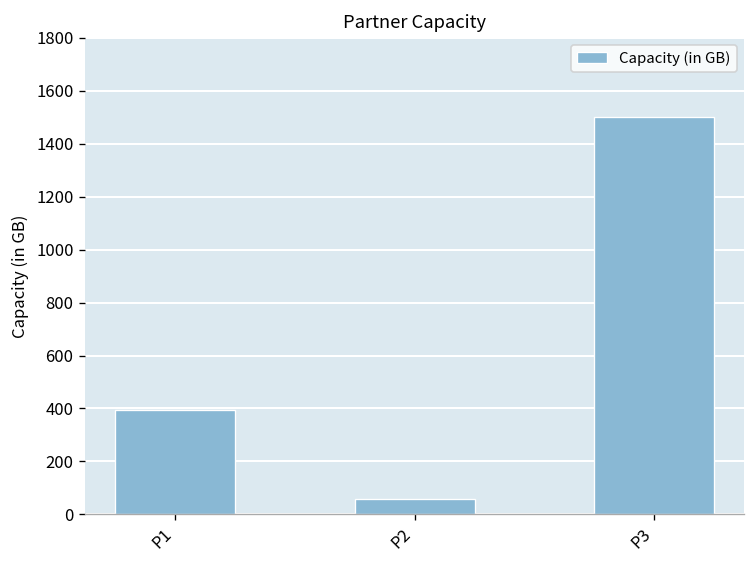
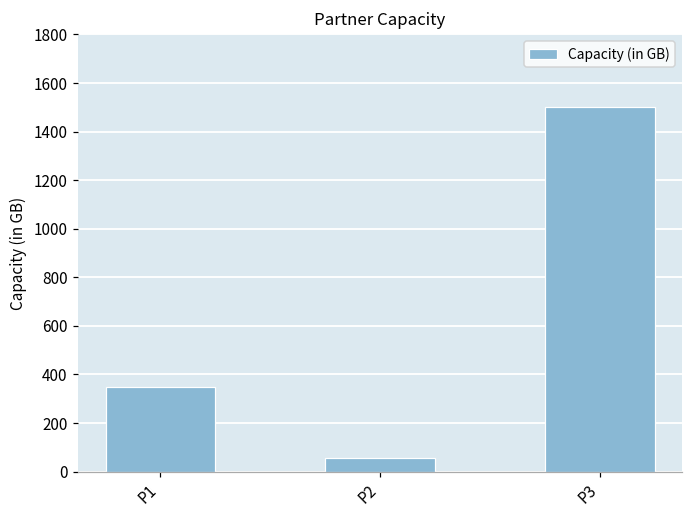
  {
-   "P1": 400,
+   "P1": 350,
    "P2": 60,
    "P3": 1500
  }
